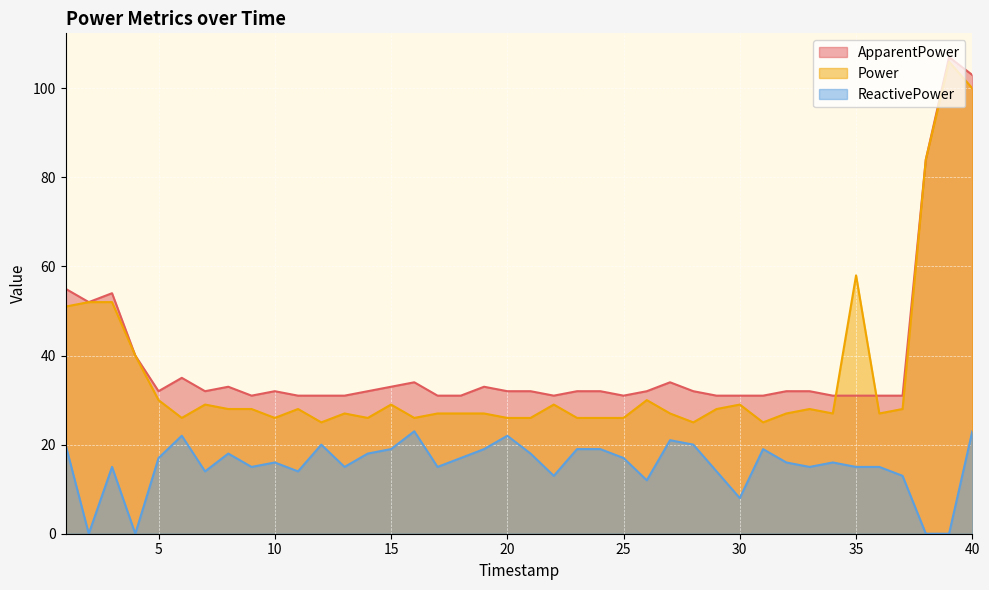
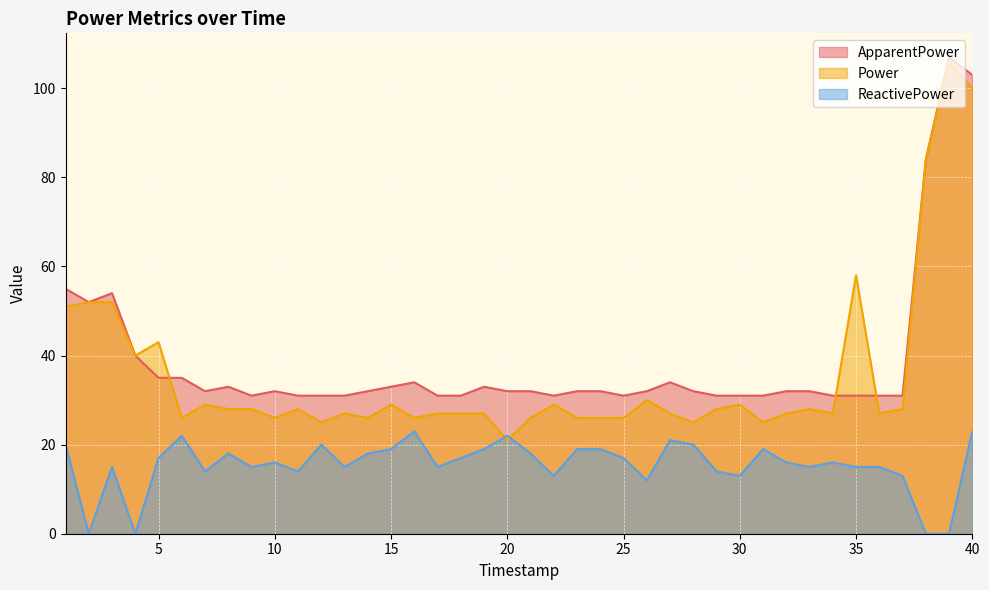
  {
    "ApparentPower": {
-     "5": 32,
+     "5": 35,
      "10": 32,
      "15": 33,
      "20": 32,
      "25": 31,
      "30": 31,
      "35": 31,
      "40": 103
    },
    "Power": {
-     "5": 30,
+     "5": 43,
      "10": 26,
      "15": 29,
-     "20": 26,
+     "20": 21,
      "25": 26,
      "30": 29,
      "35": 58,
      "40": 100
    },
    "ReactivePower": {
      "5": 17,
      "10": 16,
      "15": 19,
      "20": 22,
      "25": 17,
-     "30": 8,
+     "30": 13,
      "35": 15,
      "40": 23
    }
  }
